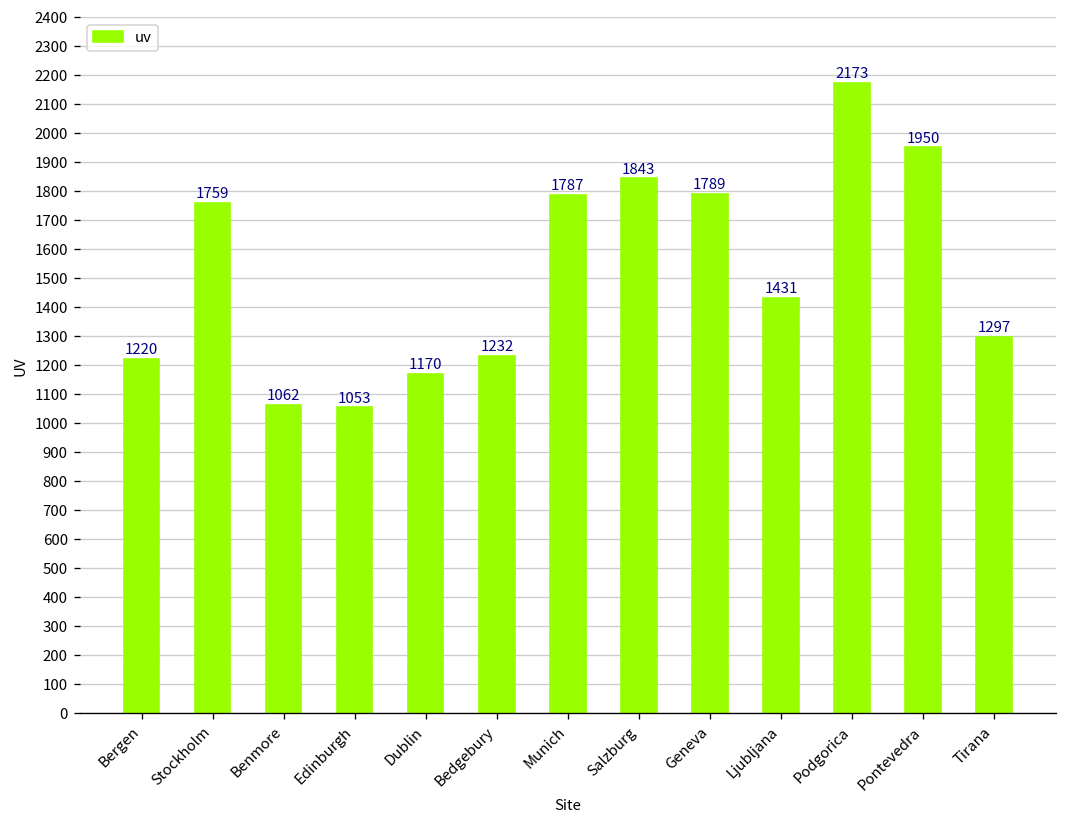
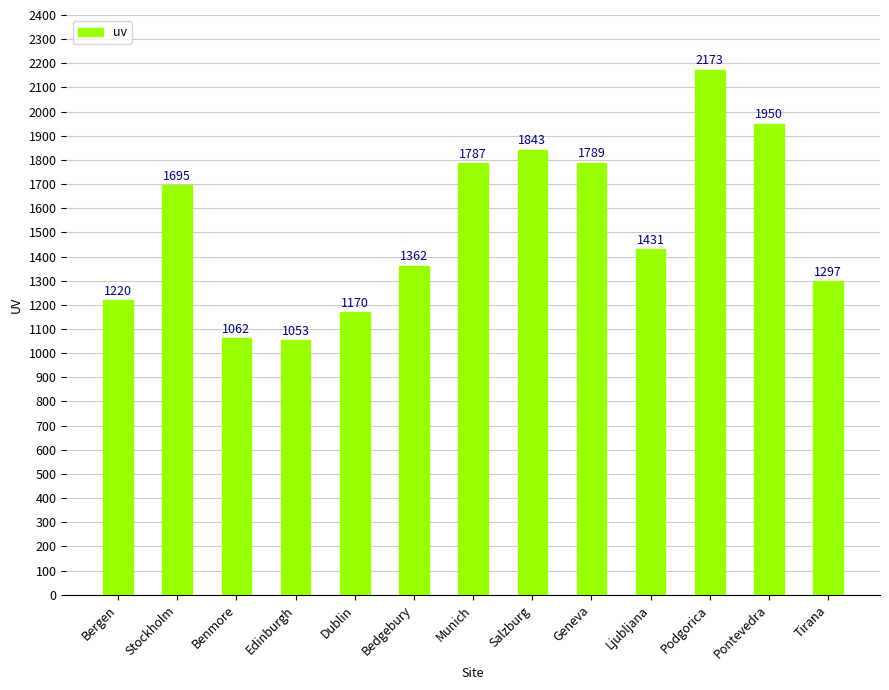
  {
    "Bergen": 1220,
-   "Stockholm": 1759,
+   "Stockholm": 1695,
    "Benmore": 1062,
    "Edinburgh": 1053,
    "Dublin": 1170,
-   "Bedgebury": 1232,
+   "Bedgebury": 1362,
    "Munich": 1787,
    "Salzburg": 1843,
    "Geneva": 1789,
    "Ljubljana": 1431,
    "Podgorica": 2173,
    "Pontevedra": 1950,
    "Tirana": 1297
  }
